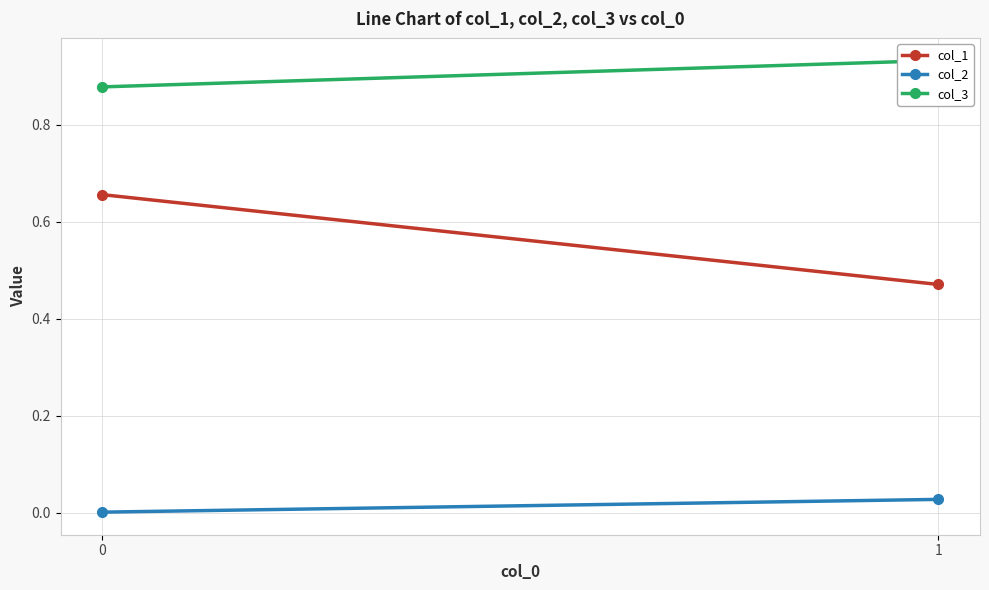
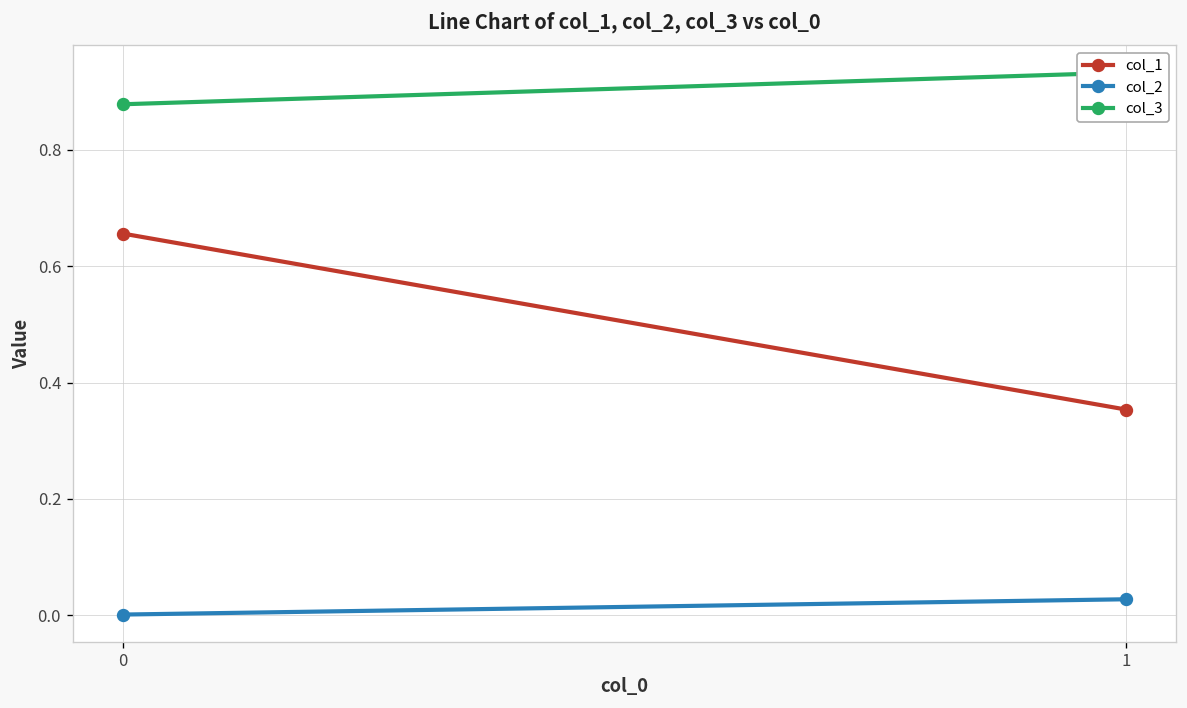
  {
    "col_1": {
      "0": 0.66,
-     "1": 0.47
+     "1": 0.35
    },
    "col_2": {
      "0": 0.00,
      "1": 0.03
    },
    "col_3": {
      "0": 0.88
    }
  }
